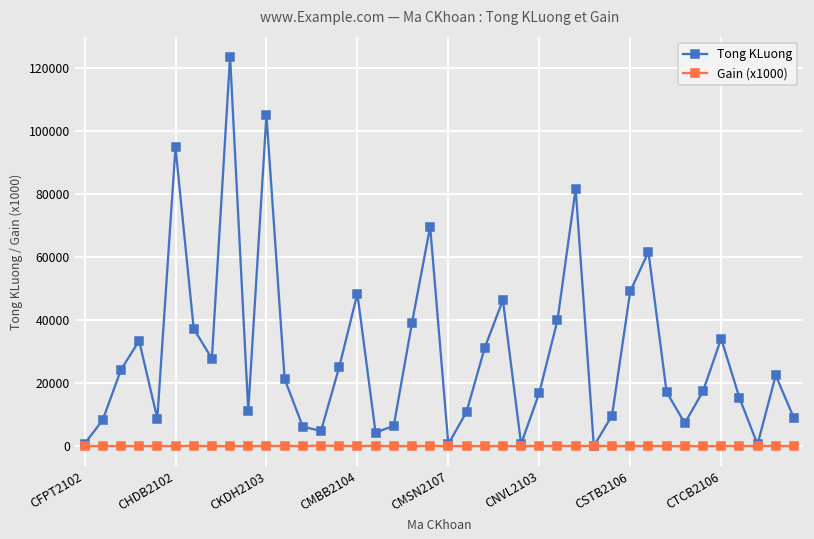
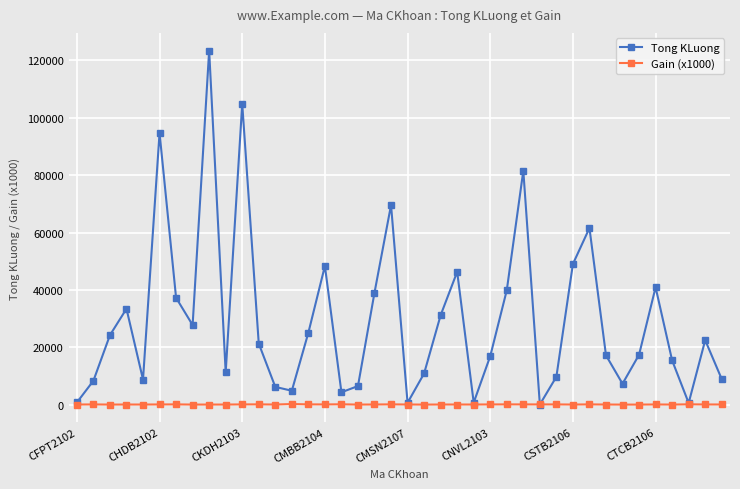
  {
    "Tong KLuong": {
      "CHDB2102": 95000,
      "CKDH2103": 105000,
      "CMBB2104": 48000,
      "CNVL2103": 17000,
      "CSTB2106": 49000,
-     "CTCB2106": 34000
+     "CTCB2106": 41000
    },
    "Gain (x1000)": {
      "CHDB2102": 0,
      "CKDH2103": 0,
      "CMBB2104": 0,
      "CNVL2103": 0,
      "CSTB2106": 0,
      "CTCB2106": 0
    }
  }
